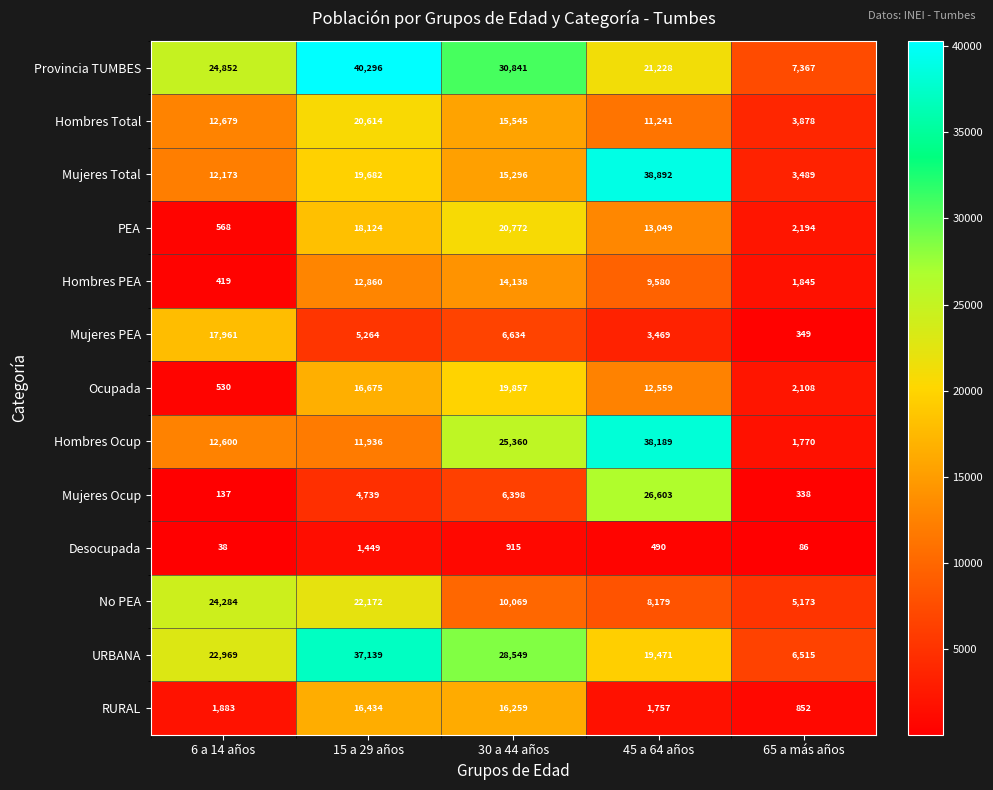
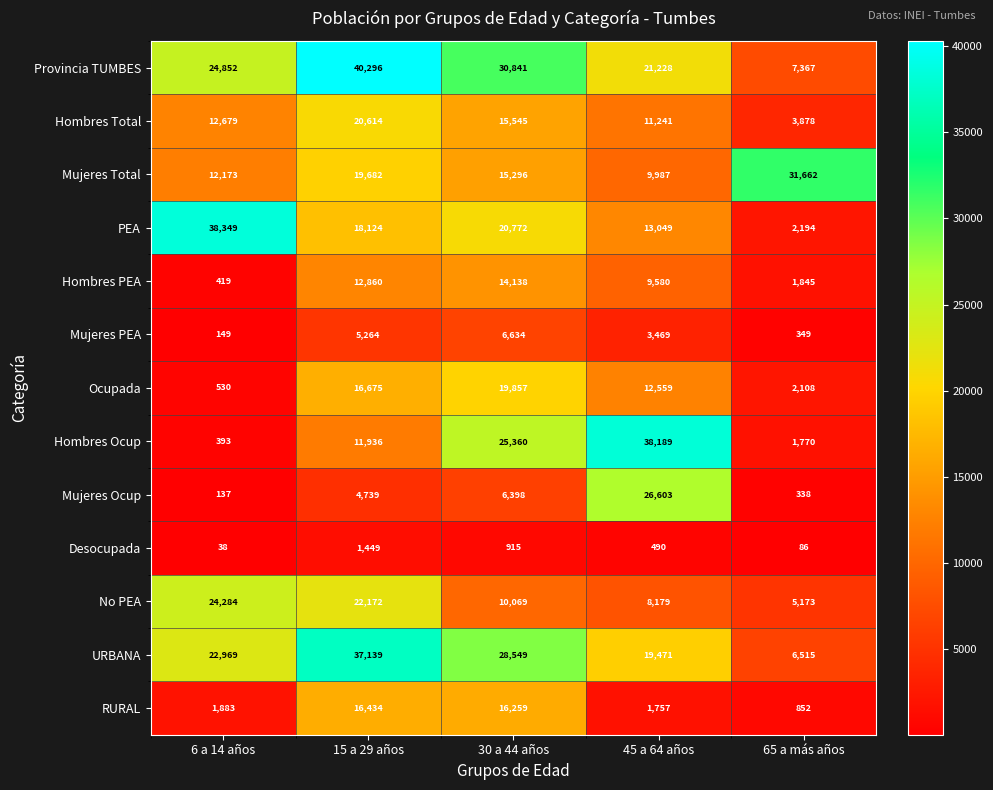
  {
    "Provincia TUMBES": {
      "6 a 14 años": "24,852",
      "15 a 29 años": "40,296",
      "30 a 44 años": "30,841",
      "45 a 64 años": "21,228",
      "65 a más años": "7,367"
    },
    "Hombres Total": {
      "6 a 14 años": "12,679",
      "15 a 29 años": "20,614",
      "30 a 44 años": "15,545",
      "45 a 64 años": "11,241",
      "65 a más años": "3,878"
    },
    "Mujeres Total": {
      "6 a 14 años": "12,173",
      "15 a 29 años": "19,682",
      "30 a 44 años": "15,296",
-     "45 a 64 años": "38,892",
-     "65 a más años": "3,489"
+     "45 a 64 años": "9,987",
+     "65 a más años": "31,662"
    },
    "PEA": {
-     "6 a 14 años": "568",
+     "6 a 14 años": "38,349",
      "15 a 29 años": "18,124",
      "30 a 44 años": "20,772",
      "45 a 64 años": "13,049",
      "65 a más años": "2,194"
    },
    "Hombres PEA": {
      "6 a 14 años": "419",
      "15 a 29 años": "12,860",
      "30 a 44 años": "14,138",
      "45 a 64 años": "9,580",
      "65 a más años": "1,845"
    },
    "Mujeres PEA": {
-     "6 a 14 años": "17,961",
+     "6 a 14 años": "149",
      "15 a 29 años": "5,264",
      "30 a 44 años": "6,634",
      "45 a 64 años": "3,469",
      "65 a más años": "349"
    },
    "Ocupada": {
      "6 a 14 años": "530",
      "15 a 29 años": "16,675",
      "30 a 44 años": "19,857",
      "45 a 64 años": "12,559",
      "65 a más años": "2,108"
    },
    "Hombres Ocup": {
-     "6 a 14 años": "12,600",
+     "6 a 14 años": "393",
      "15 a 29 años": "11,936",
      "30 a 44 años": "25,360",
      "45 a 64 años": "38,189",
      "65 a más años": "1,770"
    },
    "Mujeres Ocup": {
      "6 a 14 años": "137",
      "15 a 29 años": "4,739",
      "30 a 44 años": "6,398",
      "45 a 64 años": "26,603",
      "65 a más años": "338"
    },
    "Desocupada": {
      "6 a 14 años": "38",
      "15 a 29 años": "1,449",
      "30 a 44 años": "915",
      "45 a 64 años": "490",
      "65 a más años": "86"
    },
    "No PEA": {
      "6 a 14 años": "24,284",
      "15 a 29 años": "22,172",
      "30 a 44 años": "10,069",
      "45 a 64 años": "8,179",
      "65 a más años": "5,173"
    },
    "URBANA": {
      "6 a 14 años": "22,969",
      "15 a 29 años": "37,139",
      "30 a 44 años": "28,549",
      "45 a 64 años": "19,471",
      "65 a más años": "6,515"
    },
    "RURAL": {
      "6 a 14 años": "1,883",
      "15 a 29 años": "16,434",
      "30 a 44 años": "16,259",
      "45 a 64 años": "1,757",
      "65 a más años": "852"
    }
  }
